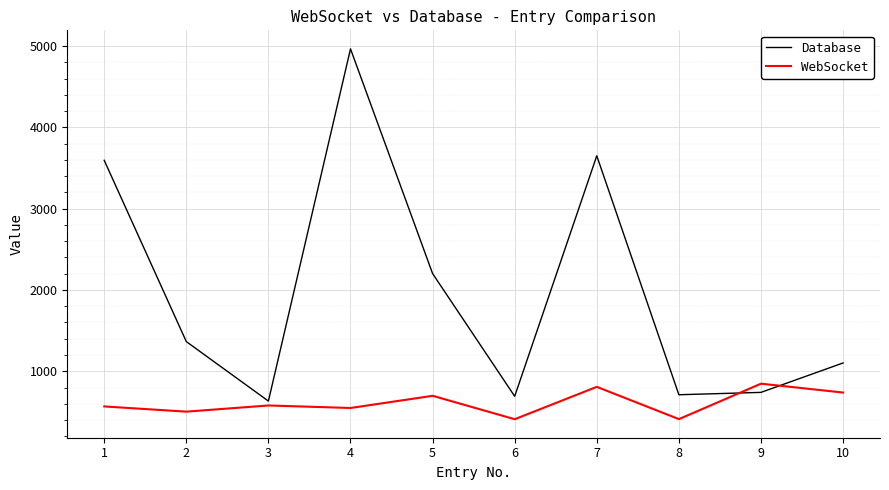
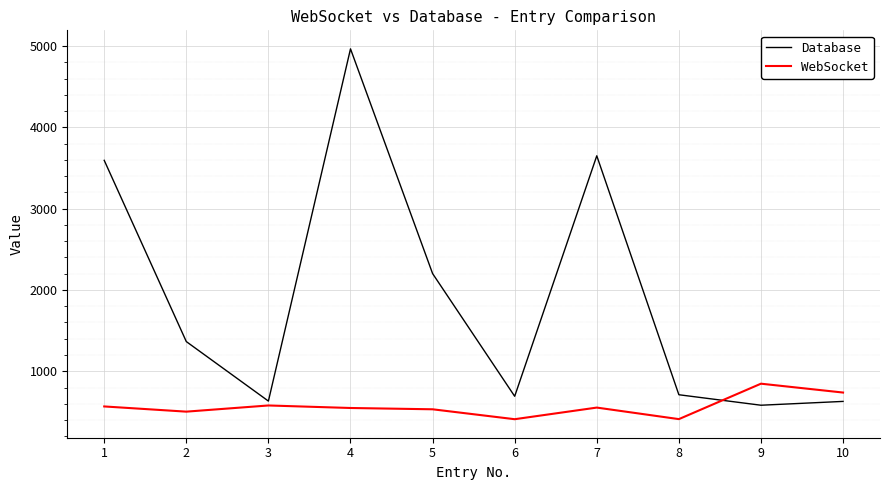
  {
    "Database": {
      "1": 3600,
      "2": 1400,
      "3": 600,
      "4": 5000,
      "5": 2200,
      "6": 700,
      "7": 3700,
      "8": 700,
-     "9": 700,
-     "10": 1100
+     "9": 600,
+     "10": 600
    },
    "WebSocket": {
      "1": 600,
      "2": 500,
      "3": 600,
      "4": 500,
-     "5": 700,
+     "5": 500,
      "6": 400,
-     "7": 800,
+     "7": 600,
      "8": 400,
      "9": 800,
      "10": 700
    }
  }
